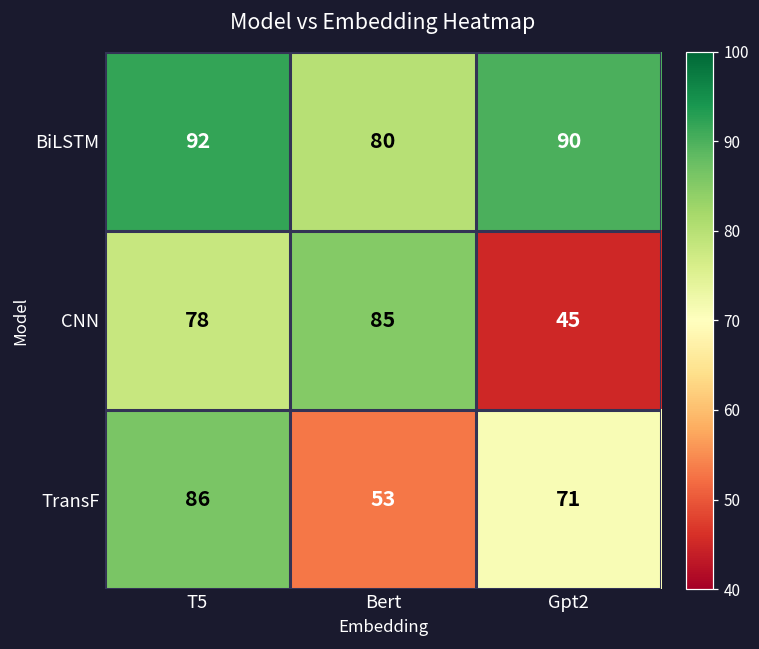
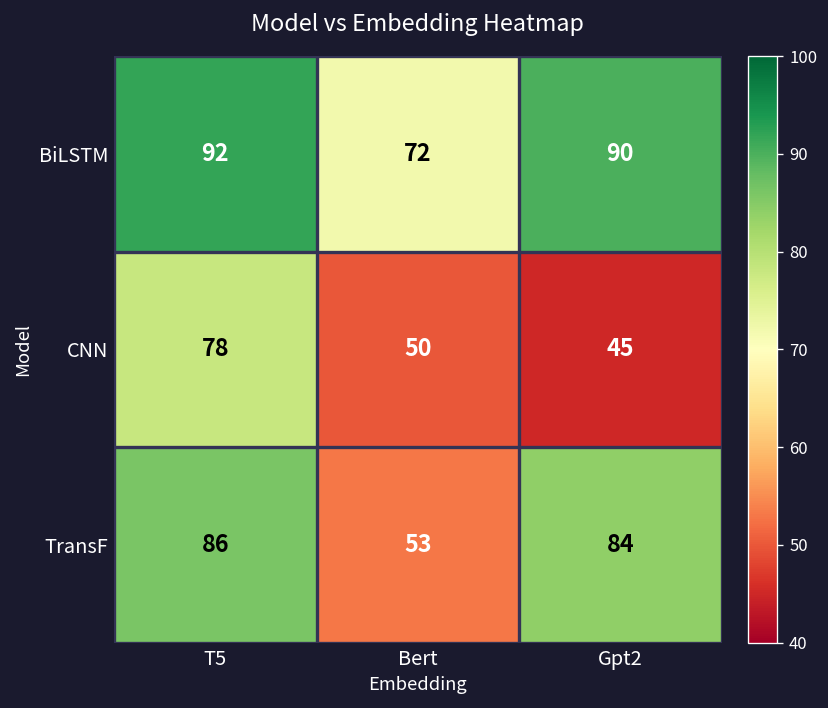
  {
    "BiLSTM": {
      "T5": 92,
-     "Bert": 80,
+     "Bert": 72,
      "Gpt2": 90
    },
    "CNN": {
      "T5": 78,
-     "Bert": 85,
+     "Bert": 50,
      "Gpt2": 45
    },
    "TransF": {
      "T5": 86,
      "Bert": 53,
-     "Gpt2": 71
+     "Gpt2": 84
    }
  }
